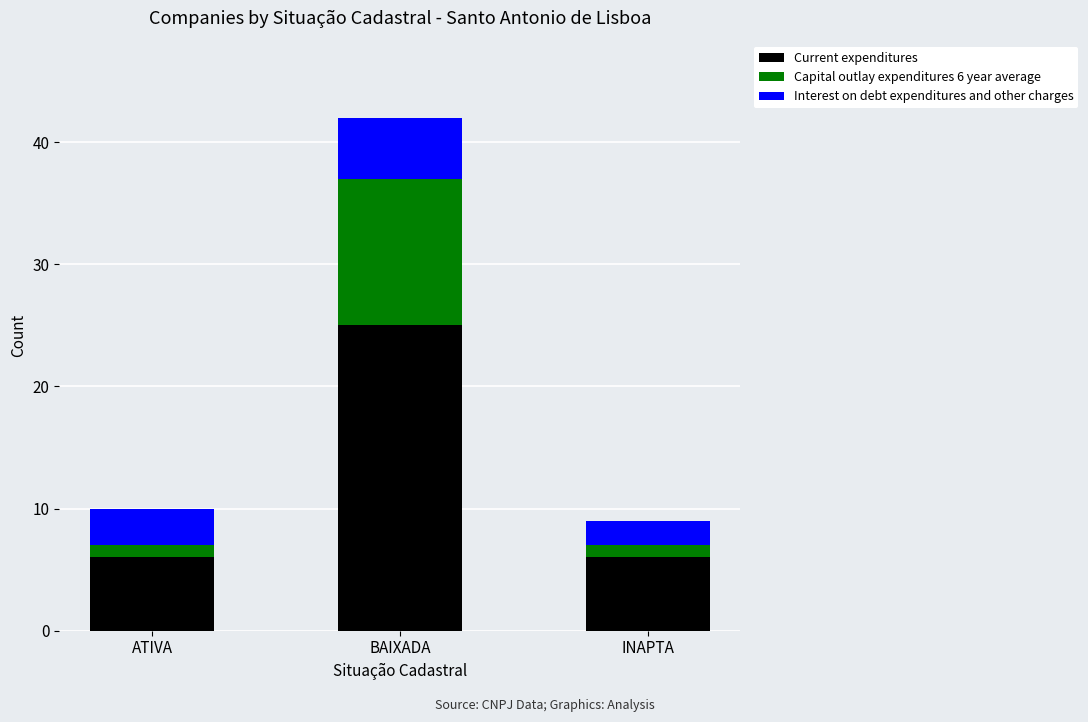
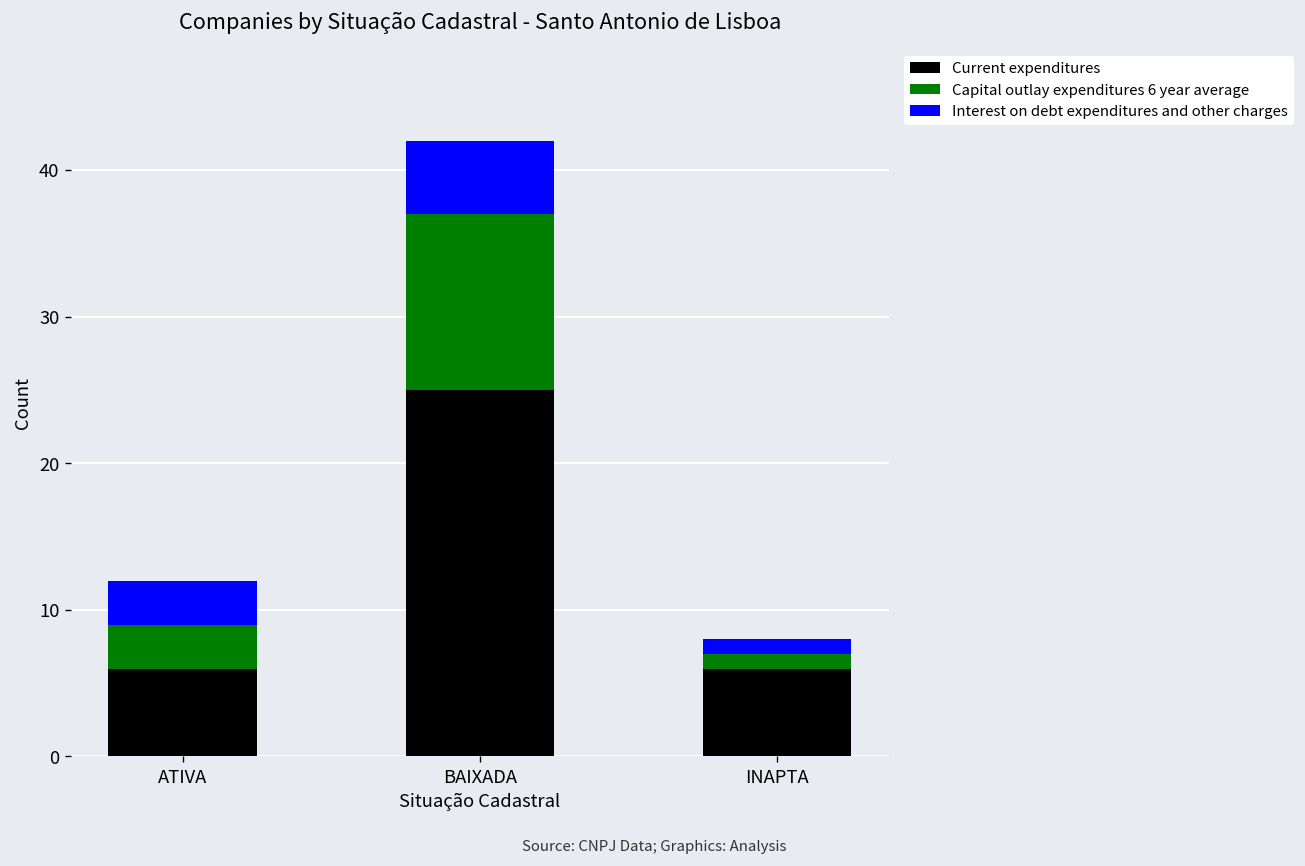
  {
    "Current expenditures": {
      "ATIVA": 6,
      "BAIXADA": 25,
      "INAPTA": 6
    },
    "Capital outlay expenditures 6 year average": {
-     "ATIVA": 1,
+     "ATIVA": 3,
      "BAIXADA": 12,
      "INAPTA": 1
    },
    "Interest on debt expenditures and other charges": {
      "ATIVA": 3,
      "BAIXADA": 5,
-     "INAPTA": 2
+     "INAPTA": 1
    }
  }
